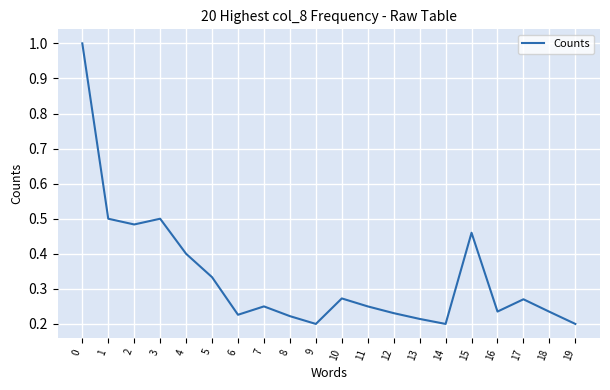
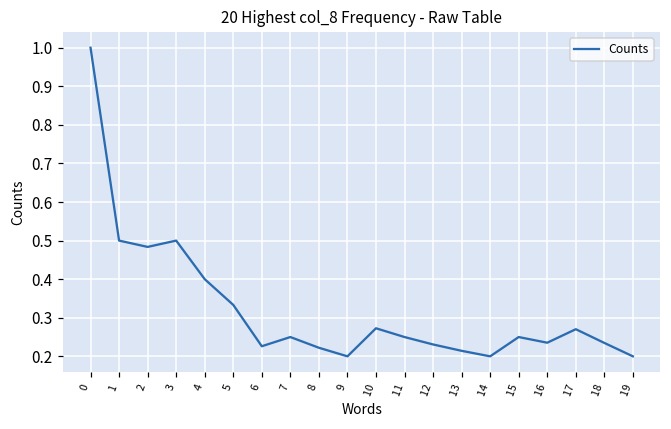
  {
    "0": 1.00,
    "1": 0.50,
    "2": 0.48,
    "3": 0.50,
    "4": 0.40,
    "5": 0.33,
    "6": 0.23,
    "7": 0.25,
    "8": 0.22,
    "9": 0.20,
    "10": 0.27,
    "11": 0.25,
    "12": 0.23,
    "13": 0.21,
    "14": 0.20,
-   "15": 0.46,
+   "15": 0.25,
    "16": 0.24,
    "17": 0.27,
    "18": 0.23,
    "19": 0.20
  }
